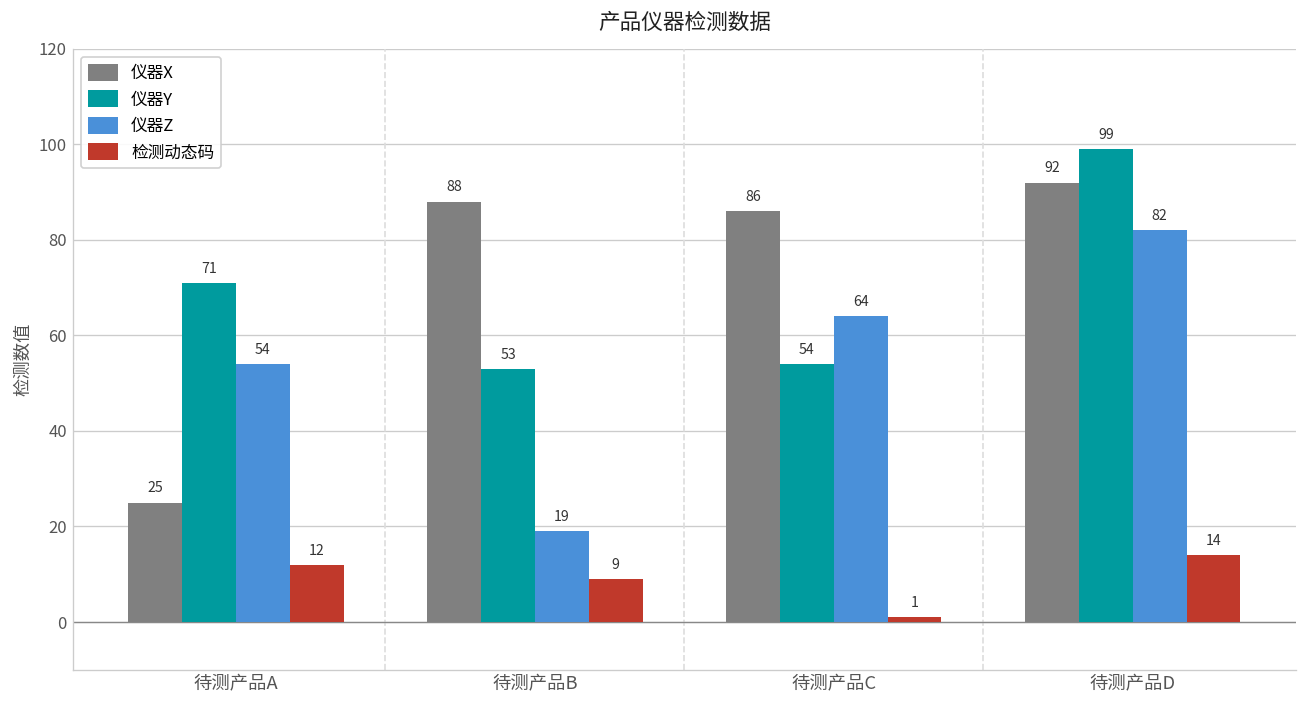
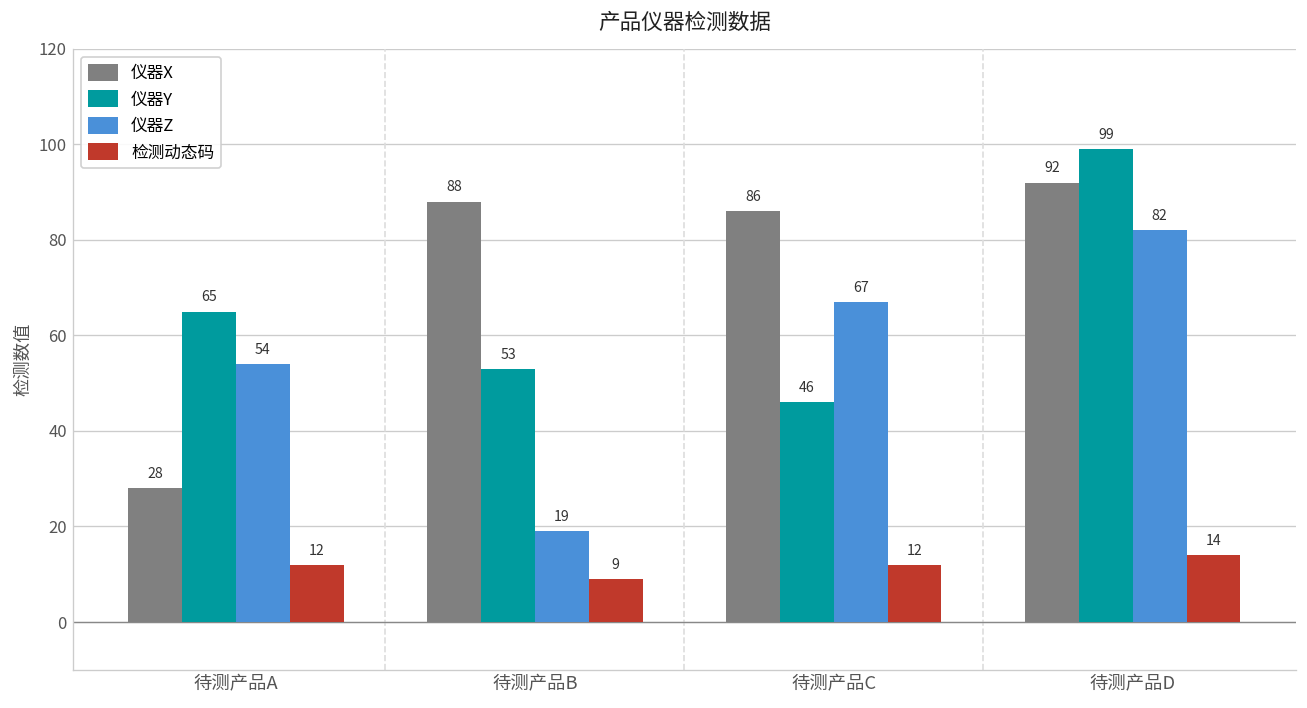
  {
    "仪器X": {
-     "待测产品A": 25,
+     "待测产品A": 28,
      "待测产品B": 88,
      "待测产品C": 86,
      "待测产品D": 92
    },
    "仪器Y": {
-     "待测产品A": 71,
+     "待测产品A": 65,
      "待测产品B": 53,
-     "待测产品C": 54,
+     "待测产品C": 46,
      "待测产品D": 99
    },
    "仪器Z": {
      "待测产品A": 54,
      "待测产品B": 19,
-     "待测产品C": 64,
+     "待测产品C": 67,
      "待测产品D": 82
    },
    "检测动态码": {
      "待测产品A": 12,
      "待测产品B": 9,
-     "待测产品C": 1,
+     "待测产品C": 12,
      "待测产品D": 14
    }
  }
